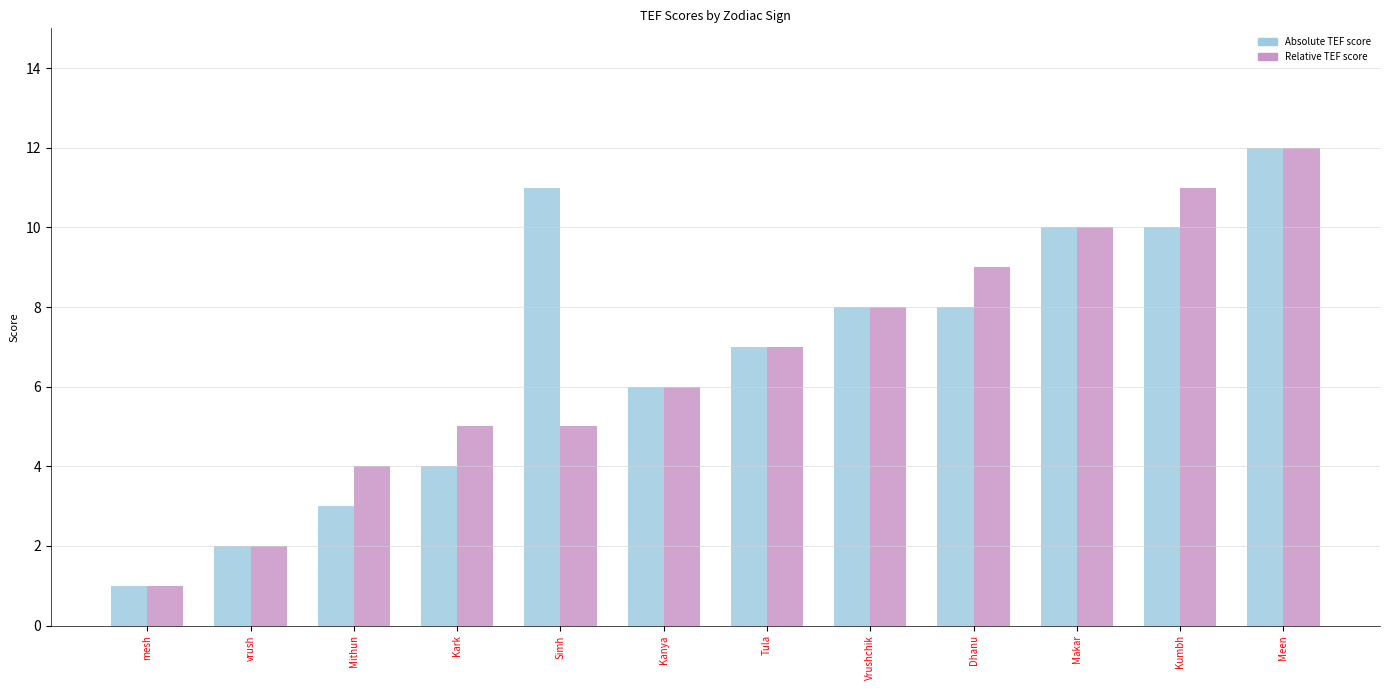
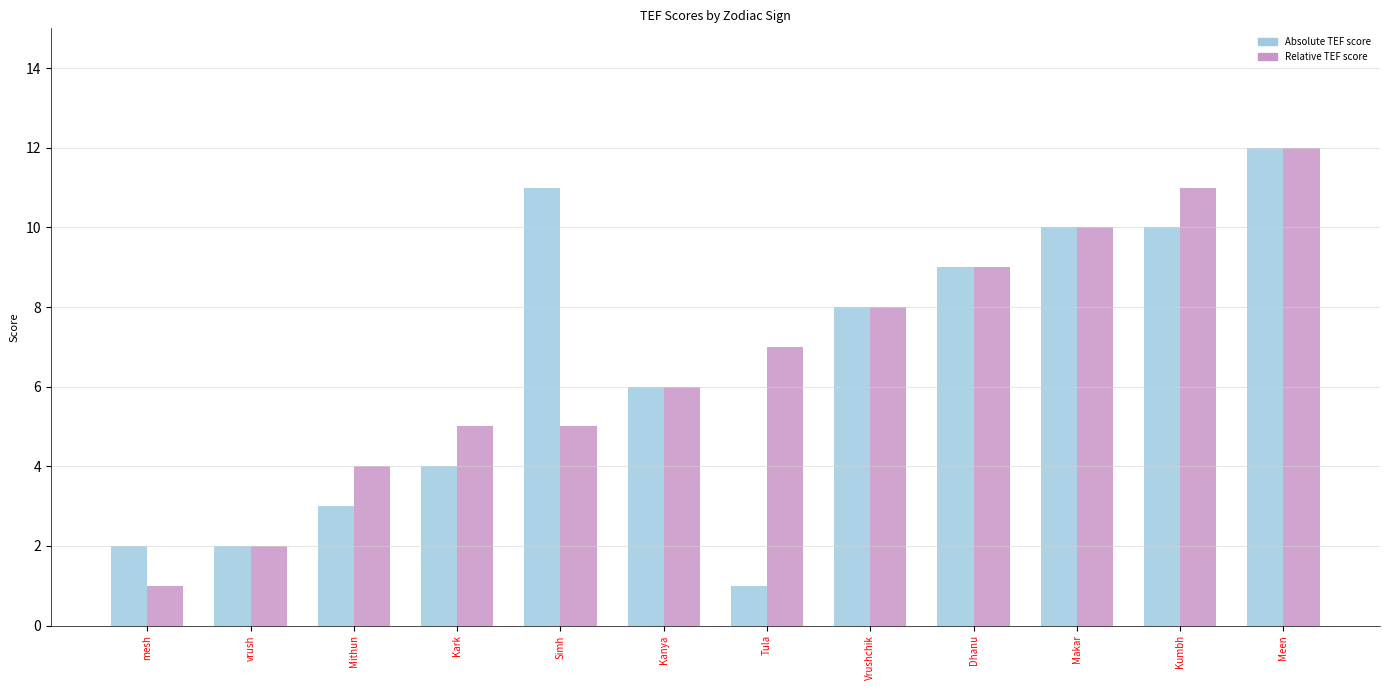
  {
    "Absolute TEF score": {
-     "mesh": 1,
+     "mesh": 2,
      "vrush": 2,
      "Mithun": 3,
      "Kark": 4,
      "Simh": 11,
      "Kanya": 6,
-     "Tula": 7,
+     "Tula": 1,
      "Vrushchik": 8,
-     "Dhanu": 8,
+     "Dhanu": 9,
      "Makar": 10,
      "Kumbh": 10,
      "Meen": 12
    },
    "Relative TEF score": {
      "mesh": 1,
      "vrush": 2,
      "Mithun": 4,
      "Kark": 5,
      "Simh": 5,
      "Kanya": 6,
      "Tula": 7,
      "Vrushchik": 8,
      "Dhanu": 9,
      "Makar": 10,
      "Kumbh": 11,
      "Meen": 12
    }
  }
